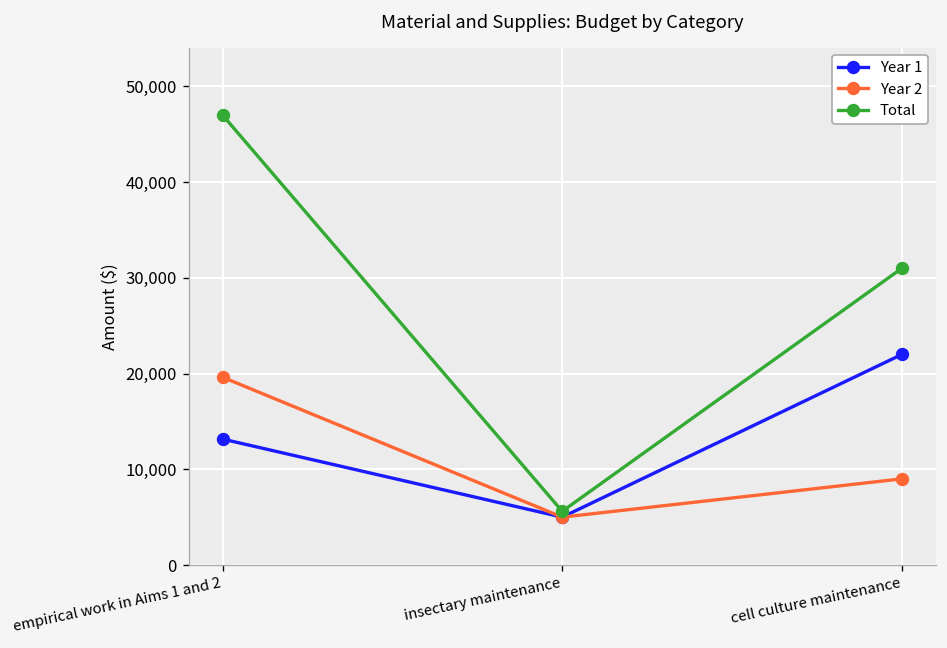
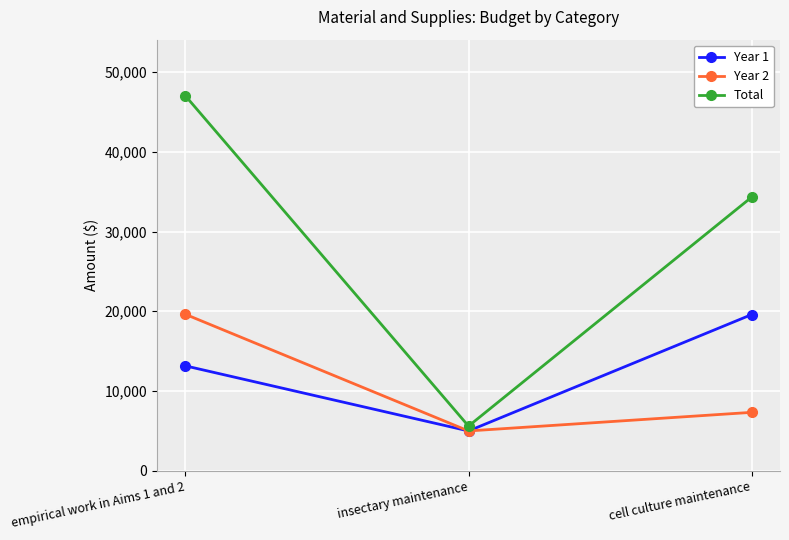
  {
    "Year 1": {
      "empirical work in Aims 1 and 2": "13,000",
-     "cell culture maintenance": "22,000"
+     "cell culture maintenance": "20,000"
    },
    "Year 2": {
      "empirical work in Aims 1 and 2": "20,000",
-     "cell culture maintenance": "9,000"
+     "cell culture maintenance": "7,000"
    },
    "Total": {
      "empirical work in Aims 1 and 2": "47,000",
      "insectary maintenance": "6,000",
-     "cell culture maintenance": "31,000"
+     "cell culture maintenance": "34,000"
    }
  }
